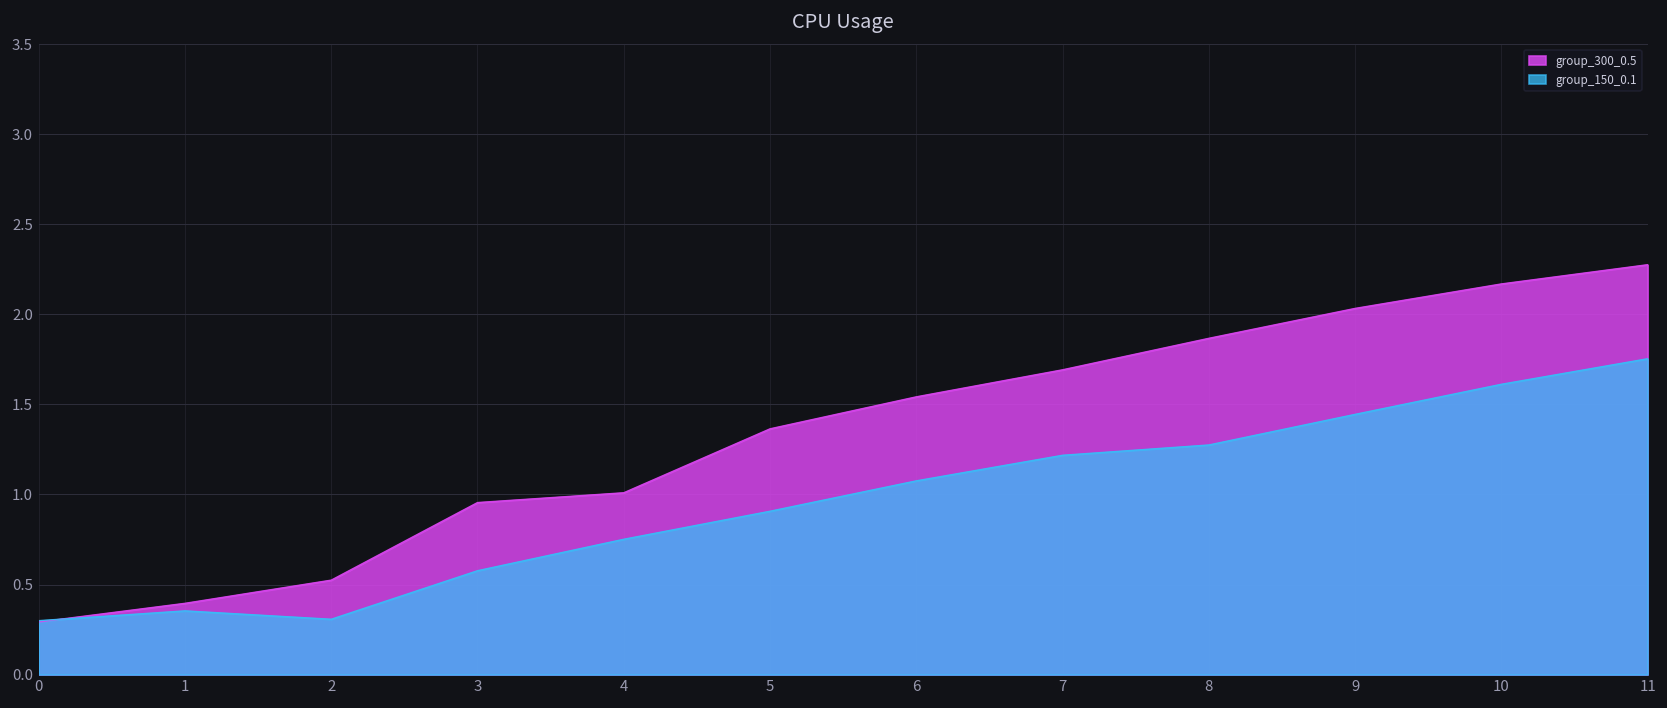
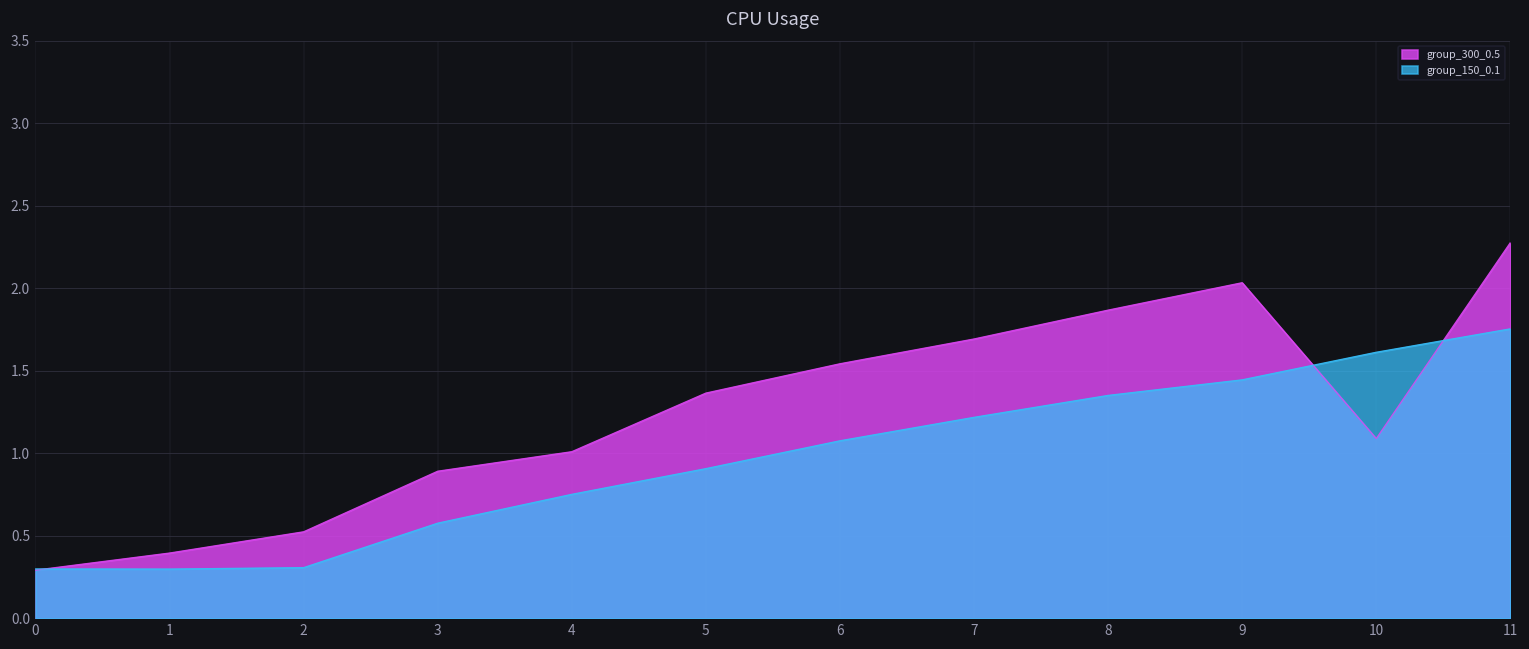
  {
    "group_300_0.5": {
      "1": 0.40,
      "2": 0.52,
-     "3": 0.96,
+     "3": 0.89,
      "4": 1.01,
      "5": 1.36,
      "6": 1.54,
      "7": 1.69,
      "8": 1.87,
      "9": 2.03,
-     "10": 2.17,
+     "10": 1.09,
      "11": 2.28
    },
    "group_150_0.1": {
-     "1": 0.35,
+     "1": 0.30,
      "2": 0.31,
      "3": 0.58,
      "4": 0.75,
      "5": 0.91,
      "6": 1.08,
      "7": 1.22,
-     "8": 1.28,
+     "8": 1.35,
      "9": 1.45,
      "10": 1.61,
      "11": 1.75
    }
  }
